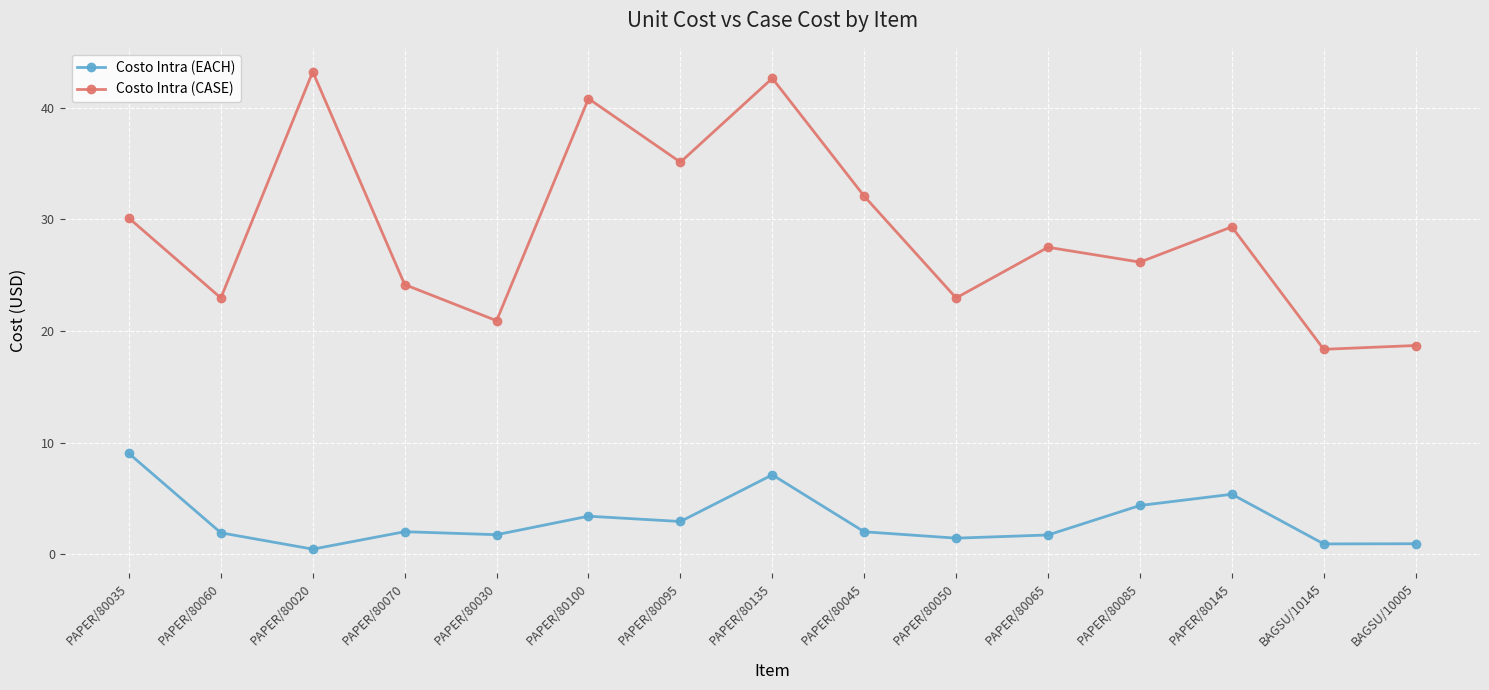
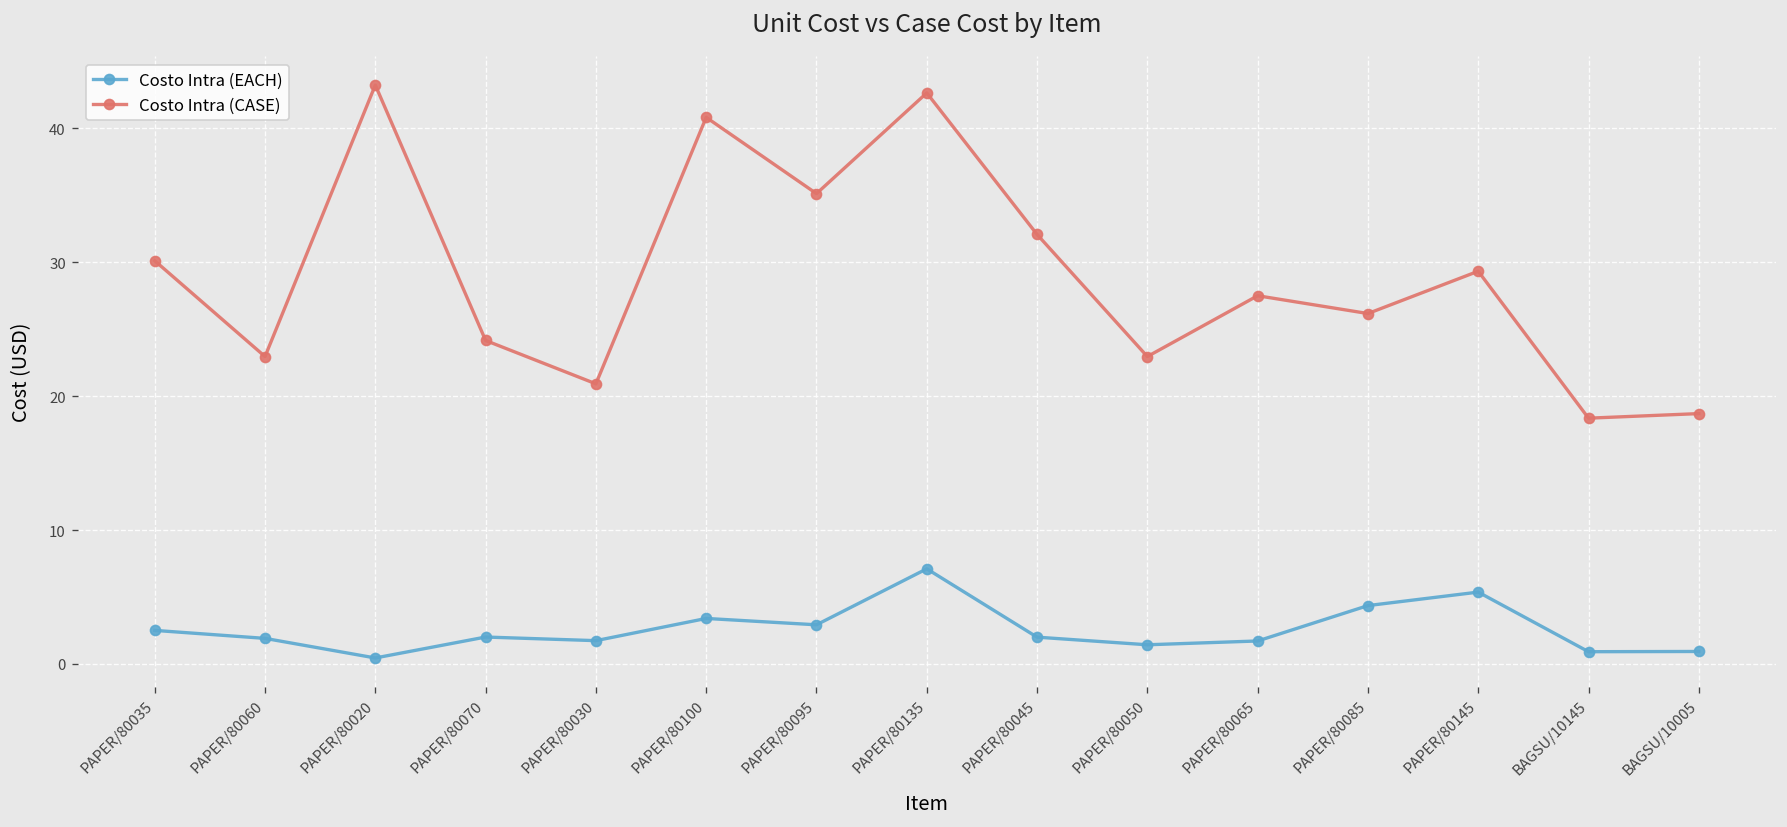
  {
    "Costo Intra (EACH)": {
-     "PAPER/80035": 9.0,
+     "PAPER/80035": 2.5,
      "PAPER/80060": 1.9,
      "PAPER/80020": 0.5,
      "PAPER/80070": 2.0,
      "PAPER/80030": 1.7,
      "PAPER/80100": 3.4,
      "PAPER/80095": 2.9,
      "PAPER/80135": 7.1,
      "PAPER/80045": 2.0,
      "PAPER/80050": 1.4,
      "PAPER/80065": 1.7,
      "PAPER/80085": 4.4,
      "PAPER/80145": 5.4,
      "BAGSU/10145": 0.9,
      "BAGSU/10005": 0.9
    },
    "Costo Intra (CASE)": {
      "PAPER/80035": 30.1,
      "PAPER/80060": 23.0,
      "PAPER/80020": 43.2,
      "PAPER/80070": 24.2,
      "PAPER/80030": 20.9,
      "PAPER/80100": 40.8,
      "PAPER/80095": 35.1,
      "PAPER/80135": 42.6,
      "PAPER/80045": 32.1,
      "PAPER/80050": 23.0,
      "PAPER/80065": 27.5,
      "PAPER/80085": 26.2,
      "PAPER/80145": 29.3,
      "BAGSU/10145": 18.4,
      "BAGSU/10005": 18.7
    }
  }
